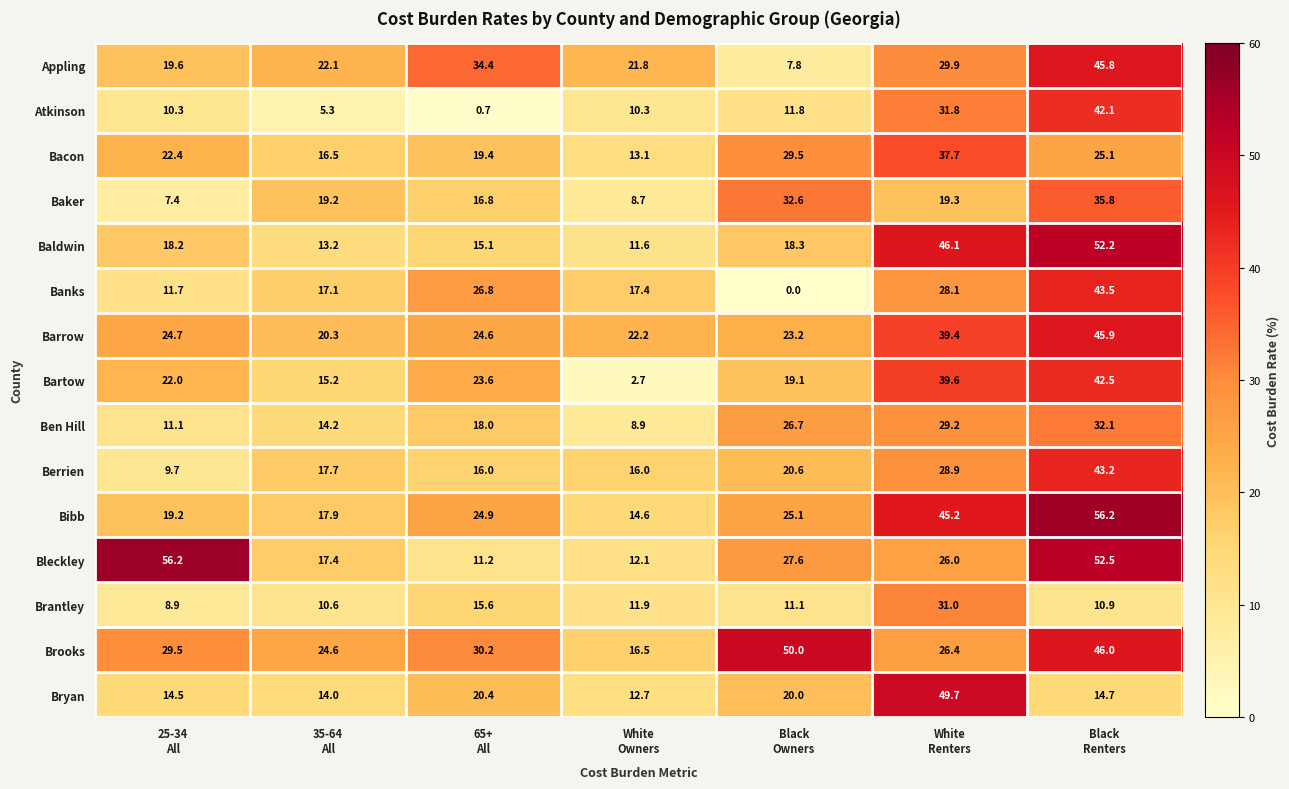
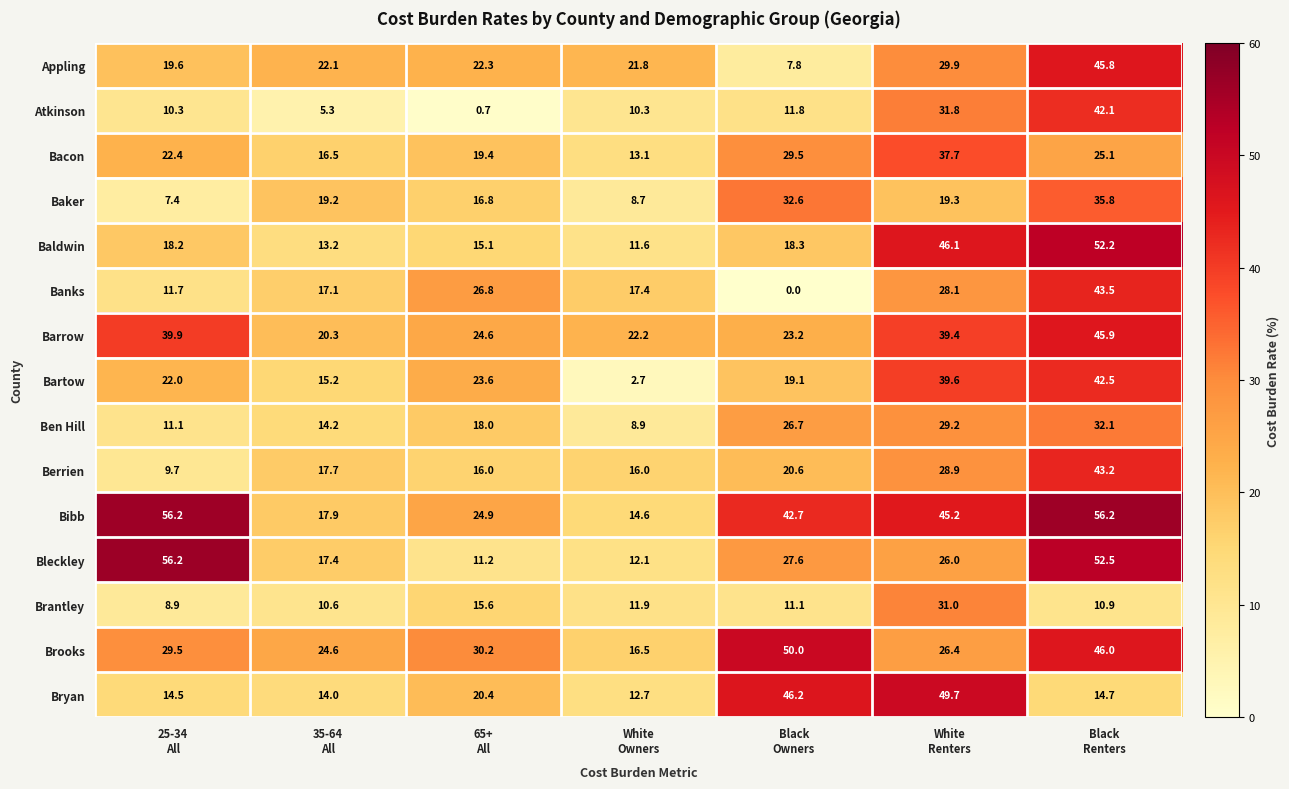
  {
    "Appling": {
      "25-34 All": 19.6,
      "35-64 All": 22.1,
-     "65+ All": 34.4,
+     "65+ All": 22.3,
      "White Owners": 21.8,
      "Black Owners": 7.8,
      "White Renters": 29.9,
      "Black Renters": 45.8
    },
    "Atkinson": {
      "25-34 All": 10.3,
      "35-64 All": 5.3,
      "65+ All": 0.7,
      "White Owners": 10.3,
      "Black Owners": 11.8,
      "White Renters": 31.8,
      "Black Renters": 42.1
    },
    "Bacon": {
      "25-34 All": 22.4,
      "35-64 All": 16.5,
      "65+ All": 19.4,
      "White Owners": 13.1,
      "Black Owners": 29.5,
      "White Renters": 37.7,
      "Black Renters": 25.1
    },
    "Baker": {
      "25-34 All": 7.4,
      "35-64 All": 19.2,
      "65+ All": 16.8,
      "White Owners": 8.7,
      "Black Owners": 32.6,
      "White Renters": 19.3,
      "Black Renters": 35.8
    },
    "Baldwin": {
      "25-34 All": 18.2,
      "35-64 All": 13.2,
      "65+ All": 15.1,
      "White Owners": 11.6,
      "Black Owners": 18.3,
      "White Renters": 46.1,
      "Black Renters": 52.2
    },
    "Banks": {
      "25-34 All": 11.7,
      "35-64 All": 17.1,
      "65+ All": 26.8,
      "White Owners": 17.4,
      "Black Owners": 0.0,
      "White Renters": 28.1,
      "Black Renters": 43.5
    },
    "Barrow": {
-     "25-34 All": 24.7,
+     "25-34 All": 39.9,
      "35-64 All": 20.3,
      "65+ All": 24.6,
      "White Owners": 22.2,
      "Black Owners": 23.2,
      "White Renters": 39.4,
      "Black Renters": 45.9
    },
    "Bartow": {
      "25-34 All": 22.0,
      "35-64 All": 15.2,
      "65+ All": 23.6,
      "White Owners": 2.7,
      "Black Owners": 19.1,
      "White Renters": 39.6,
      "Black Renters": 42.5
    },
    "Ben Hill": {
      "25-34 All": 11.1,
      "35-64 All": 14.2,
      "65+ All": 18.0,
      "White Owners": 8.9,
      "Black Owners": 26.7,
      "White Renters": 29.2,
      "Black Renters": 32.1
    },
    "Berrien": {
      "25-34 All": 9.7,
      "35-64 All": 17.7,
      "65+ All": 16.0,
      "White Owners": 16.0,
      "Black Owners": 20.6,
      "White Renters": 28.9,
      "Black Renters": 43.2
    },
    "Bibb": {
-     "25-34 All": 19.2,
+     "25-34 All": 56.2,
      "35-64 All": 17.9,
      "65+ All": 24.9,
      "White Owners": 14.6,
-     "Black Owners": 25.1,
+     "Black Owners": 42.7,
      "White Renters": 45.2,
      "Black Renters": 56.2
    },
    "Bleckley": {
      "25-34 All": 56.2,
      "35-64 All": 17.4,
      "65+ All": 11.2,
      "White Owners": 12.1,
      "Black Owners": 27.6,
      "White Renters": 26.0,
      "Black Renters": 52.5
    },
    "Brantley": {
      "25-34 All": 8.9,
      "35-64 All": 10.6,
      "65+ All": 15.6,
      "White Owners": 11.9,
      "Black Owners": 11.1,
      "White Renters": 31.0,
      "Black Renters": 10.9
    },
    "Brooks": {
      "25-34 All": 29.5,
      "35-64 All": 24.6,
      "65+ All": 30.2,
      "White Owners": 16.5,
      "Black Owners": 50.0,
      "White Renters": 26.4,
      "Black Renters": 46.0
    },
    "Bryan": {
      "25-34 All": 14.5,
      "35-64 All": 14.0,
      "65+ All": 20.4,
      "White Owners": 12.7,
-     "Black Owners": 20.0,
+     "Black Owners": 46.2,
      "White Renters": 49.7,
      "Black Renters": 14.7
    }
  }
